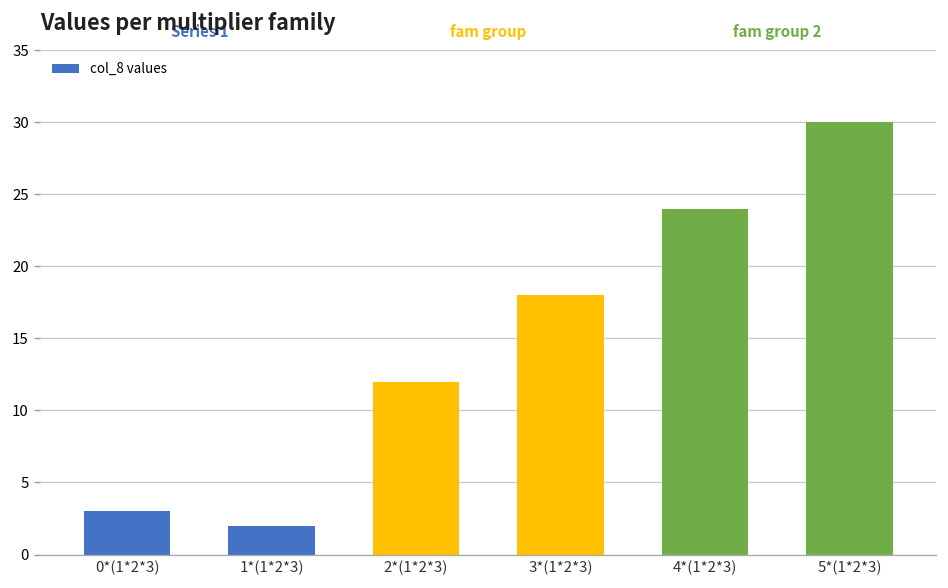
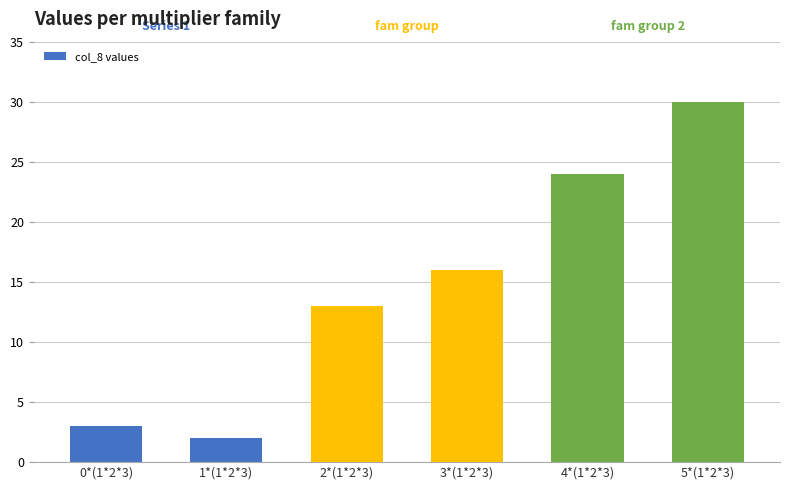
  {
    "0*(1*2*3)": 3,
    "1*(1*2*3)": 2,
-   "2*(1*2*3)": 12,
-   "3*(1*2*3)": 18,
+   "2*(1*2*3)": 13,
+   "3*(1*2*3)": 16,
    "4*(1*2*3)": 24,
    "5*(1*2*3)": 30
  }
